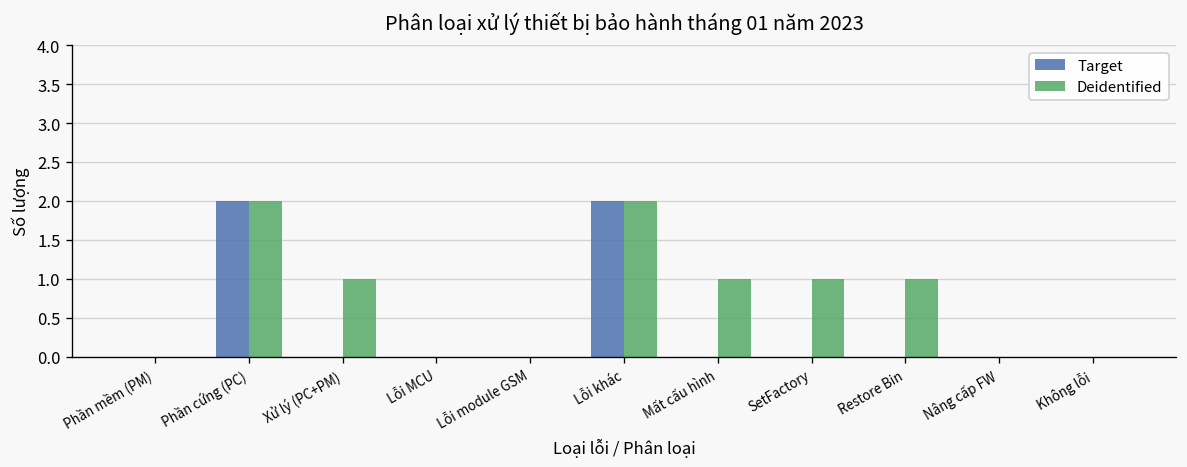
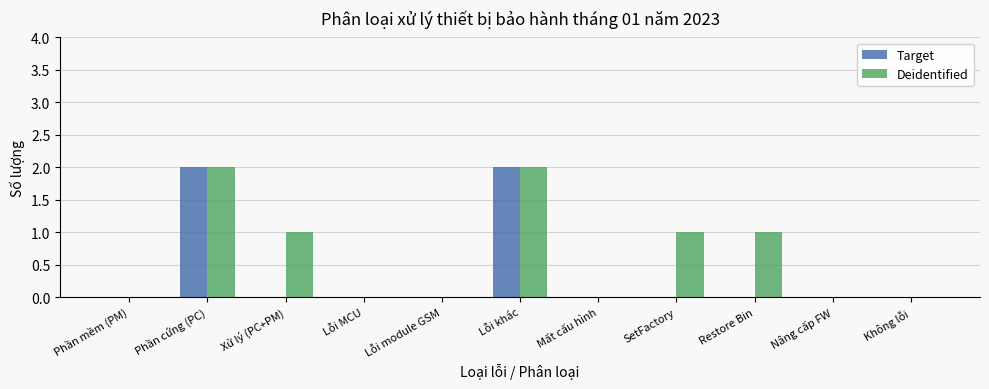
  {
    "Target": {
      "Phần mềm (PM)": 0,
      "Phần cứng (PC)": 2,
      "Xử lý (PC+PM)": 0,
      "Lỗi MCU": 0,
      "Lỗi module GSM": 0,
      "Lỗi khác": 2,
      "Mất cấu hình": 0,
      "SetFactory": 0,
      "Restore Bin": 0,
      "Nâng cấp FW": 0,
      "Không lỗi": 0
    },
    "Deidentified": {
      "Phần mềm (PM)": 0,
      "Phần cứng (PC)": 2,
      "Xử lý (PC+PM)": 1,
      "Lỗi MCU": 0,
      "Lỗi module GSM": 0,
      "Lỗi khác": 2,
-     "Mất cấu hình": 1,
+     "Mất cấu hình": 0,
      "SetFactory": 1,
      "Restore Bin": 1,
      "Nâng cấp FW": 0,
      "Không lỗi": 0
    }
  }
